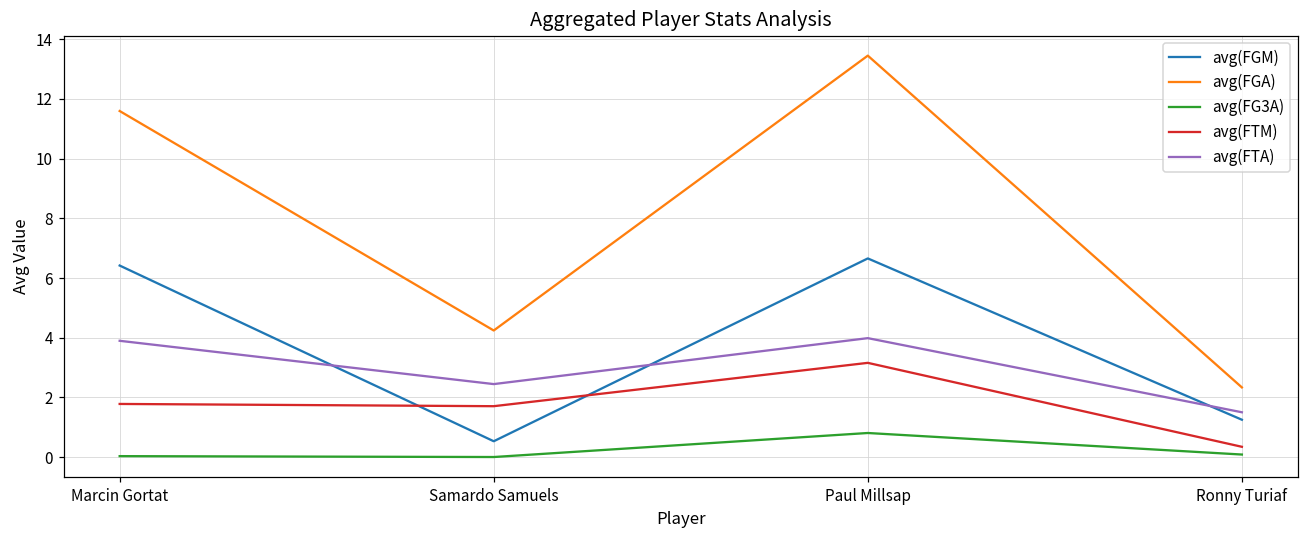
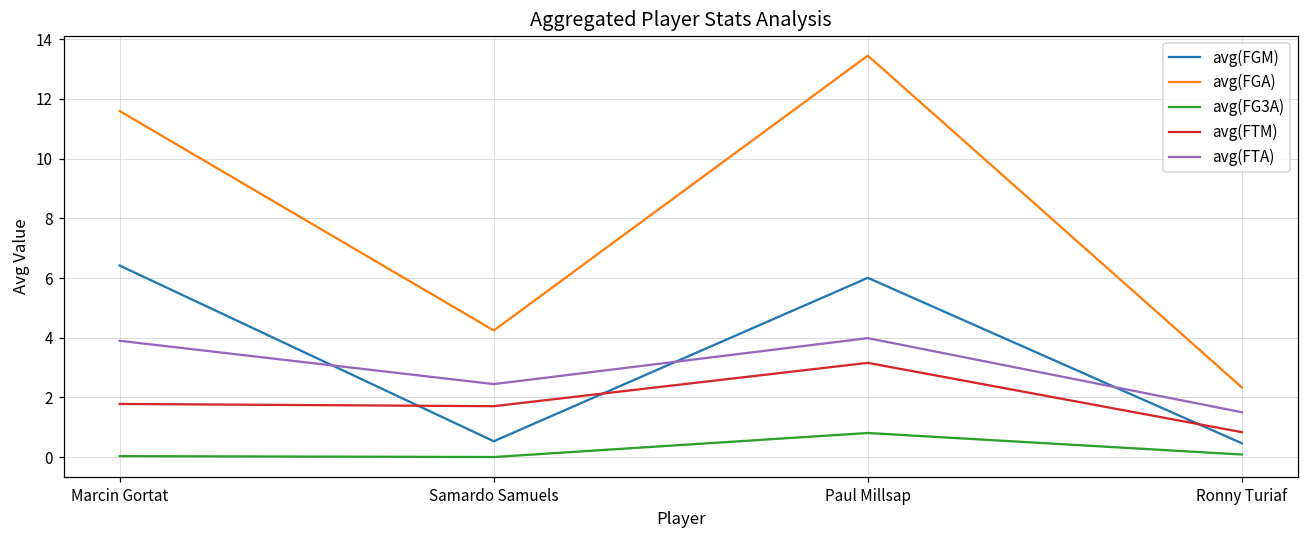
  {
    "avg(FGM)": {
      "Marcin Gortat": 6.4,
      "Samardo Samuels": 0.5,
-     "Paul Millsap": 6.7,
-     "Ronny Turiaf": 1.3
+     "Paul Millsap": 6.0,
+     "Ronny Turiaf": 0.5
    },
    "avg(FGA)": {
      "Marcin Gortat": 11.6,
      "Samardo Samuels": 4.2,
      "Paul Millsap": 13.5,
      "Ronny Turiaf": 2.3
    },
    "avg(FG3A)": {
      "Marcin Gortat": 0.0,
      "Samardo Samuels": 0.0,
      "Paul Millsap": 0.8,
      "Ronny Turiaf": 0.1
    },
    "avg(FTM)": {
      "Marcin Gortat": 1.8,
      "Samardo Samuels": 1.7,
      "Paul Millsap": 3.2,
-     "Ronny Turiaf": 0.3
+     "Ronny Turiaf": 0.8
    },
    "avg(FTA)": {
      "Marcin Gortat": 3.9,
      "Samardo Samuels": 2.4,
      "Paul Millsap": 4.0,
      "Ronny Turiaf": 1.5
    }
  }
